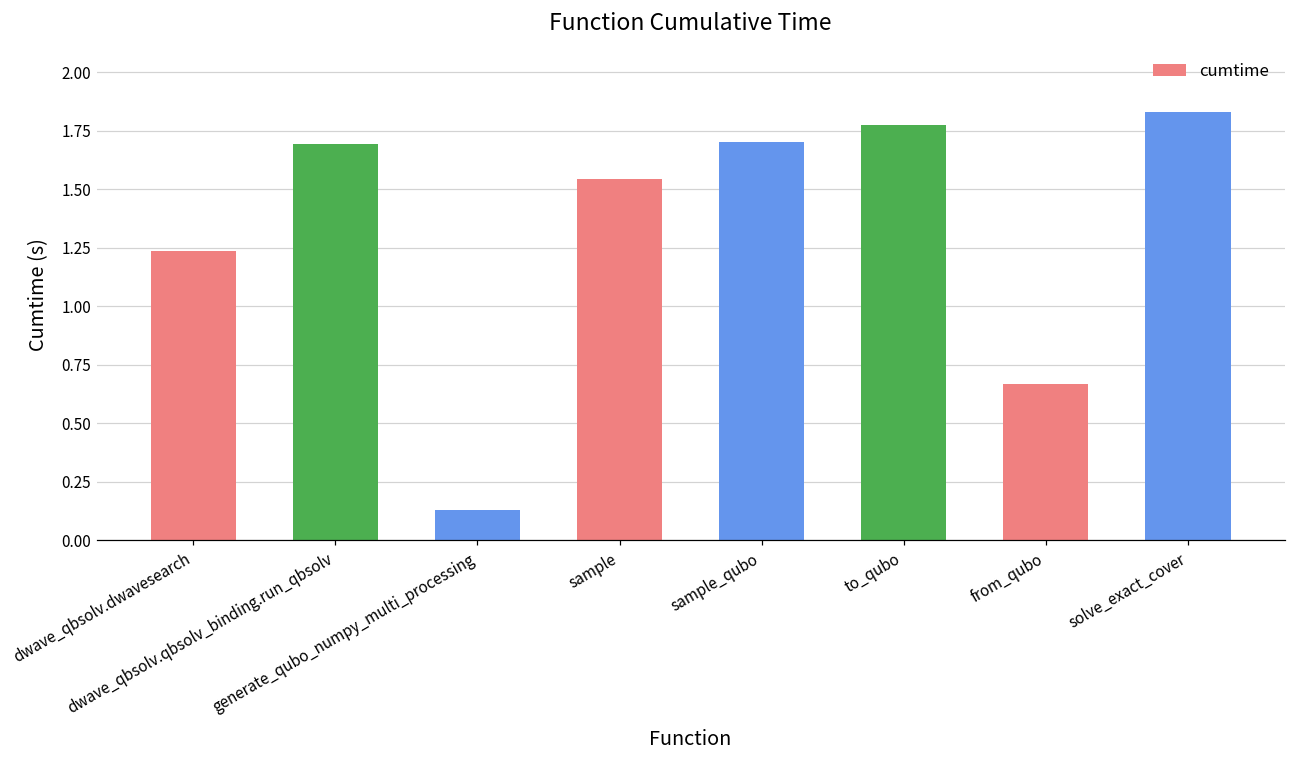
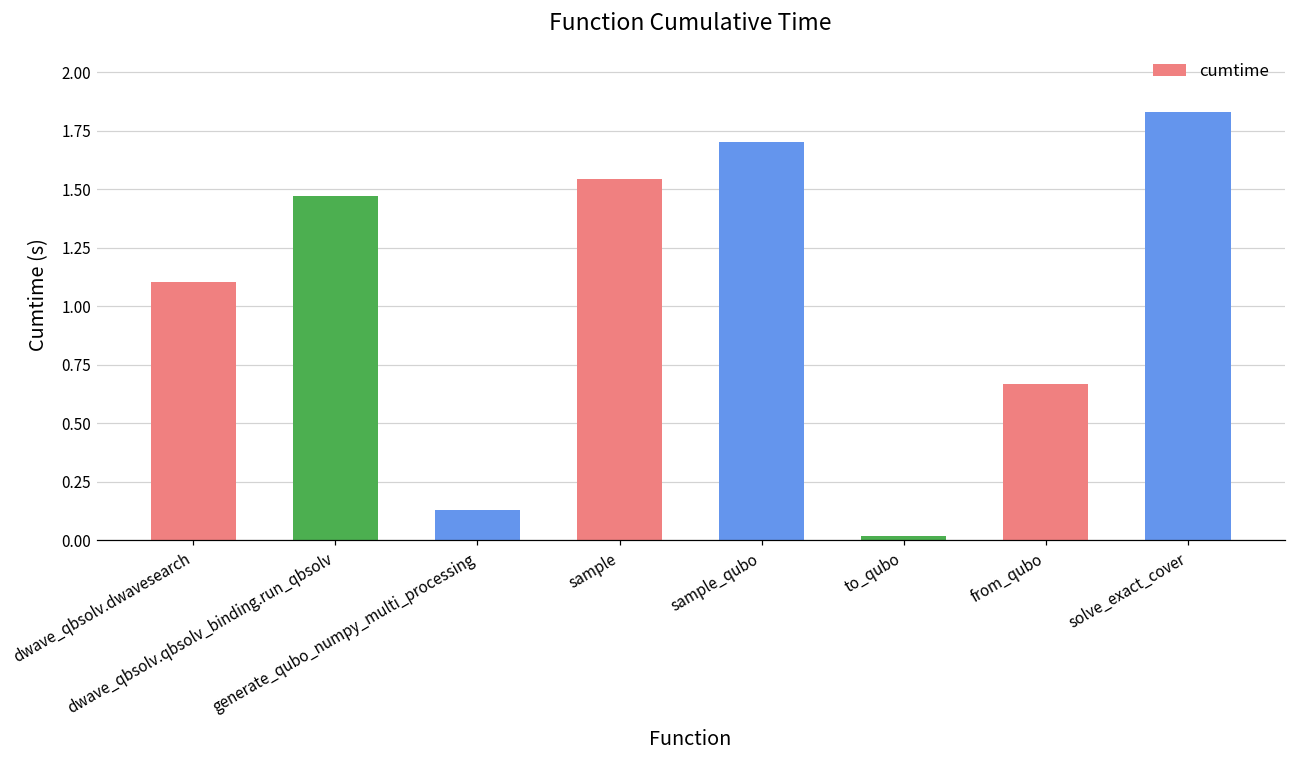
  {
-   "dwave_qbsolv.dwavesearch": 1.24,
-   "dwave_qbsolv.qbsolv_binding.run_qbsolv": 1.70,
+   "dwave_qbsolv.dwavesearch": 1.11,
+   "dwave_qbsolv.qbsolv_binding.run_qbsolv": 1.47,
    "generate_qubo_numpy_multi_processing": 0.13,
    "sample": 1.55,
    "sample_qubo": 1.70,
-   "to_qubo": 1.77,
+   "to_qubo": 0.02,
    "from_qubo": 0.67,
    "solve_exact_cover": 1.83
  }
